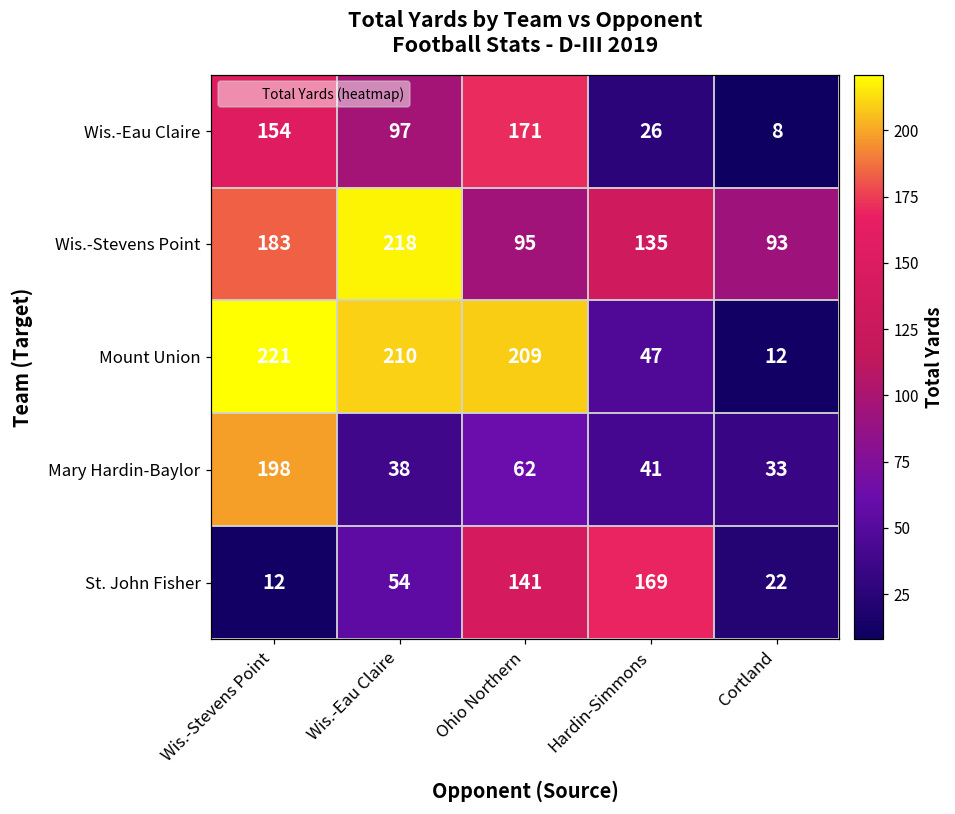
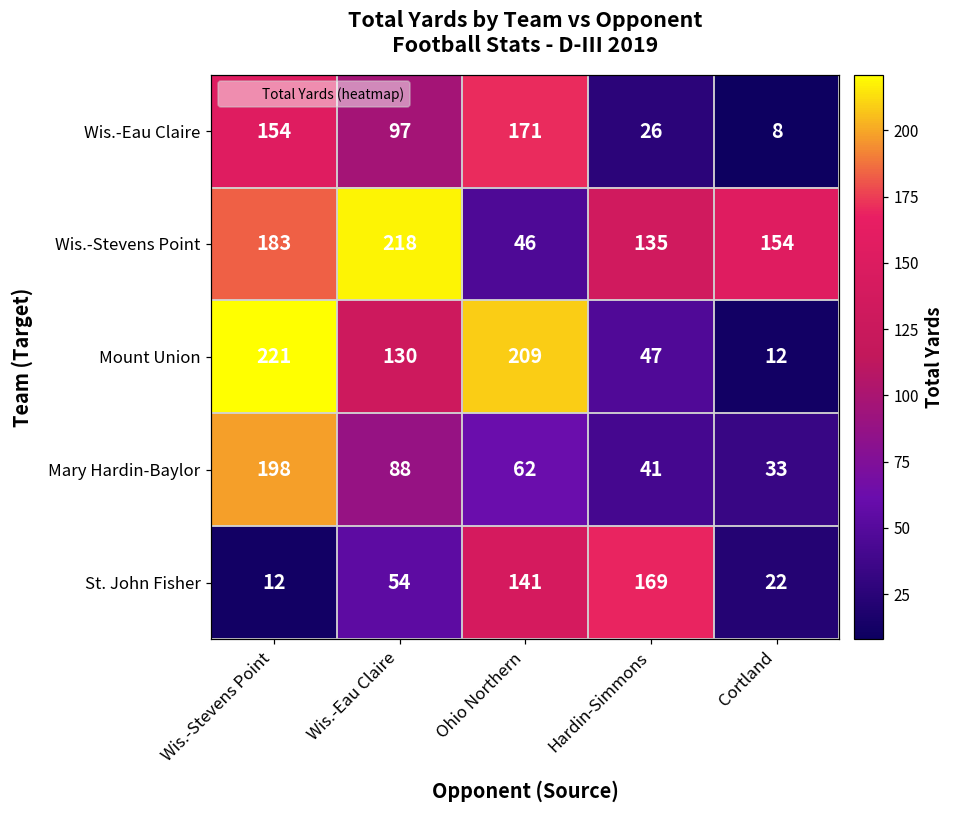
  {
    "Wis.-Eau Claire": {
      "Wis.-Stevens Point": 154,
      "Wis.-Eau Claire": 97,
      "Ohio Northern": 171,
      "Hardin-Simmons": 26,
      "Cortland": 8
    },
    "Wis.-Stevens Point": {
      "Wis.-Stevens Point": 183,
      "Wis.-Eau Claire": 218,
-     "Ohio Northern": 95,
+     "Ohio Northern": 46,
      "Hardin-Simmons": 135,
-     "Cortland": 93
+     "Cortland": 154
    },
    "Mount Union": {
      "Wis.-Stevens Point": 221,
-     "Wis.-Eau Claire": 210,
+     "Wis.-Eau Claire": 130,
      "Ohio Northern": 209,
      "Hardin-Simmons": 47,
      "Cortland": 12
    },
    "Mary Hardin-Baylor": {
      "Wis.-Stevens Point": 198,
-     "Wis.-Eau Claire": 38,
+     "Wis.-Eau Claire": 88,
      "Ohio Northern": 62,
      "Hardin-Simmons": 41,
      "Cortland": 33
    },
    "St. John Fisher": {
      "Wis.-Stevens Point": 12,
      "Wis.-Eau Claire": 54,
      "Ohio Northern": 141,
      "Hardin-Simmons": 169,
      "Cortland": 22
    }
  }
